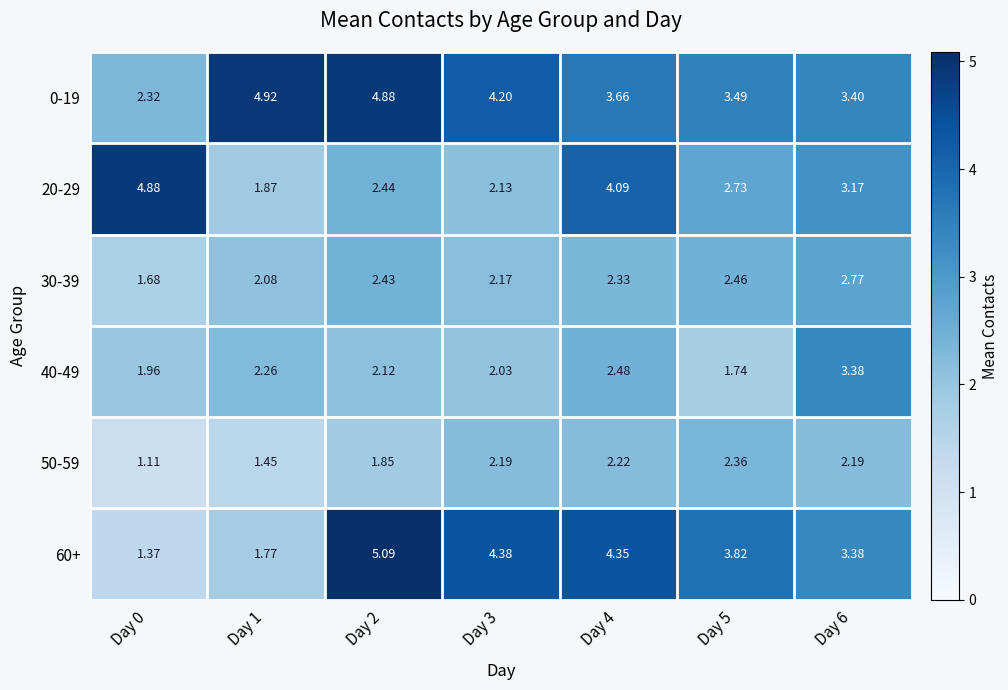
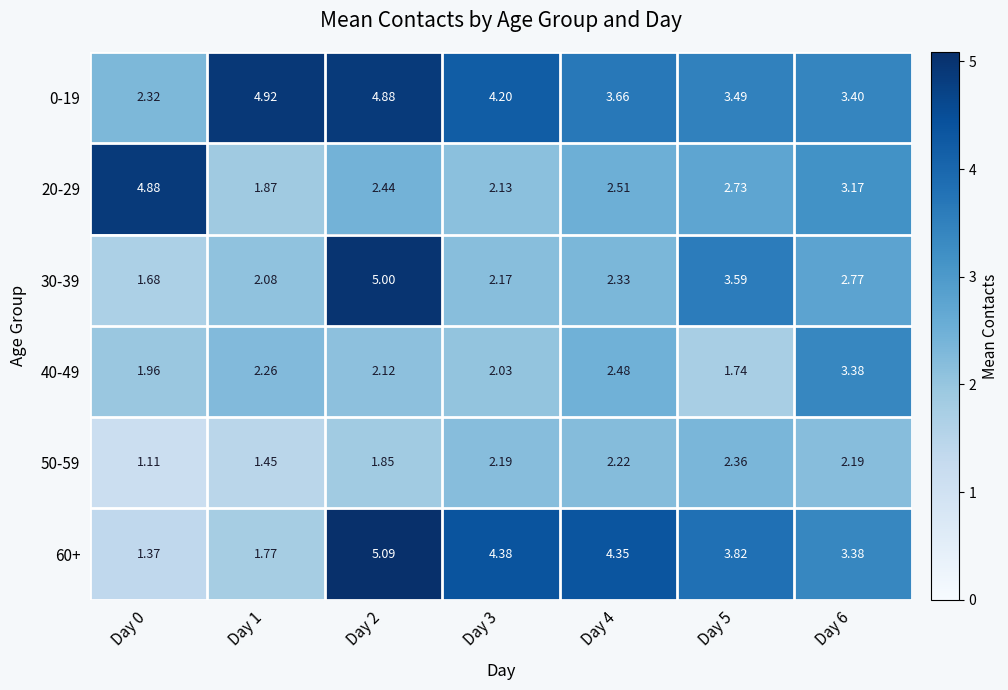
  {
    "0-19": {
      "Day 0": 2.32,
      "Day 1": 4.92,
      "Day 2": 4.88,
      "Day 3": 4.20,
      "Day 4": 3.66,
      "Day 5": 3.49,
      "Day 6": 3.40
    },
    "20-29": {
      "Day 0": 4.88,
      "Day 1": 1.87,
      "Day 2": 2.44,
      "Day 3": 2.13,
-     "Day 4": 4.09,
+     "Day 4": 2.51,
      "Day 5": 2.73,
      "Day 6": 3.17
    },
    "30-39": {
      "Day 0": 1.68,
      "Day 1": 2.08,
-     "Day 2": 2.43,
+     "Day 2": 5.00,
      "Day 3": 2.17,
      "Day 4": 2.33,
-     "Day 5": 2.46,
+     "Day 5": 3.59,
      "Day 6": 2.77
    },
    "40-49": {
      "Day 0": 1.96,
      "Day 1": 2.26,
      "Day 2": 2.12,
      "Day 3": 2.03,
      "Day 4": 2.48,
      "Day 5": 1.74,
      "Day 6": 3.38
    },
    "50-59": {
      "Day 0": 1.11,
      "Day 1": 1.45,
      "Day 2": 1.85,
      "Day 3": 2.19,
      "Day 4": 2.22,
      "Day 5": 2.36,
      "Day 6": 2.19
    },
    "60+": {
      "Day 0": 1.37,
      "Day 1": 1.77,
      "Day 2": 5.09,
      "Day 3": 4.38,
      "Day 4": 4.35,
      "Day 5": 3.82,
      "Day 6": 3.38
    }
  }
